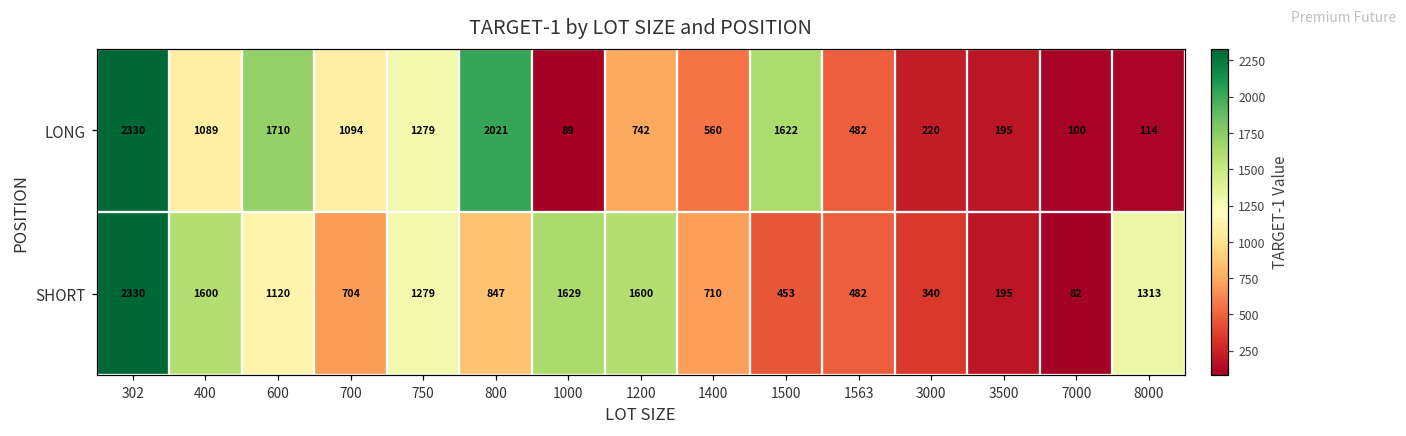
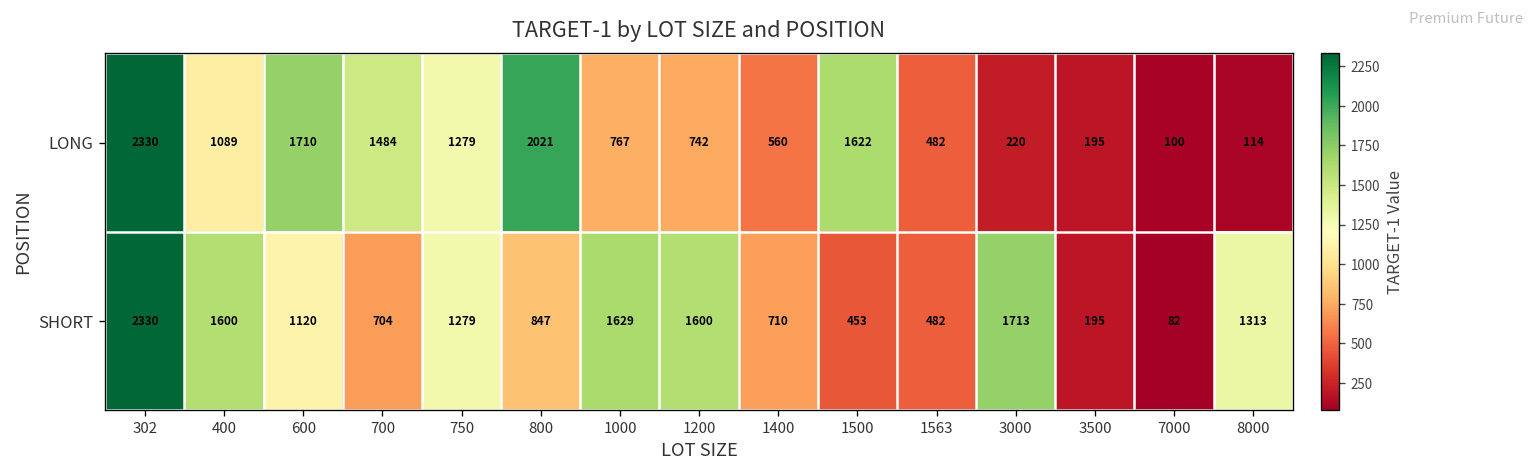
  {
    "LONG": {
      "302": 2330,
      "400": 1089,
      "600": 1710,
-     "700": 1094,
+     "700": 1484,
      "750": 1279,
      "800": 2021,
-     "1000": 89,
+     "1000": 767,
      "1200": 742,
      "1400": 560,
      "1500": 1622,
      "1563": 482,
      "3000": 220,
      "3500": 195,
      "7000": 100,
      "8000": 114
    },
    "SHORT": {
      "302": 2330,
      "400": 1600,
      "600": 1120,
      "700": 704,
      "750": 1279,
      "800": 847,
      "1000": 1629,
      "1200": 1600,
      "1400": 710,
      "1500": 453,
      "1563": 482,
-     "3000": 340,
+     "3000": 1713,
      "3500": 195,
      "7000": 82,
      "8000": 1313
    }
  }
